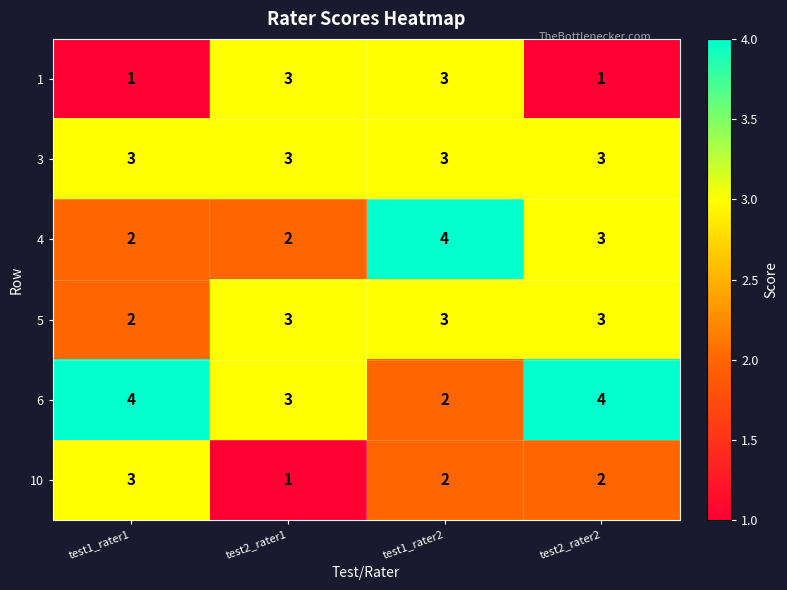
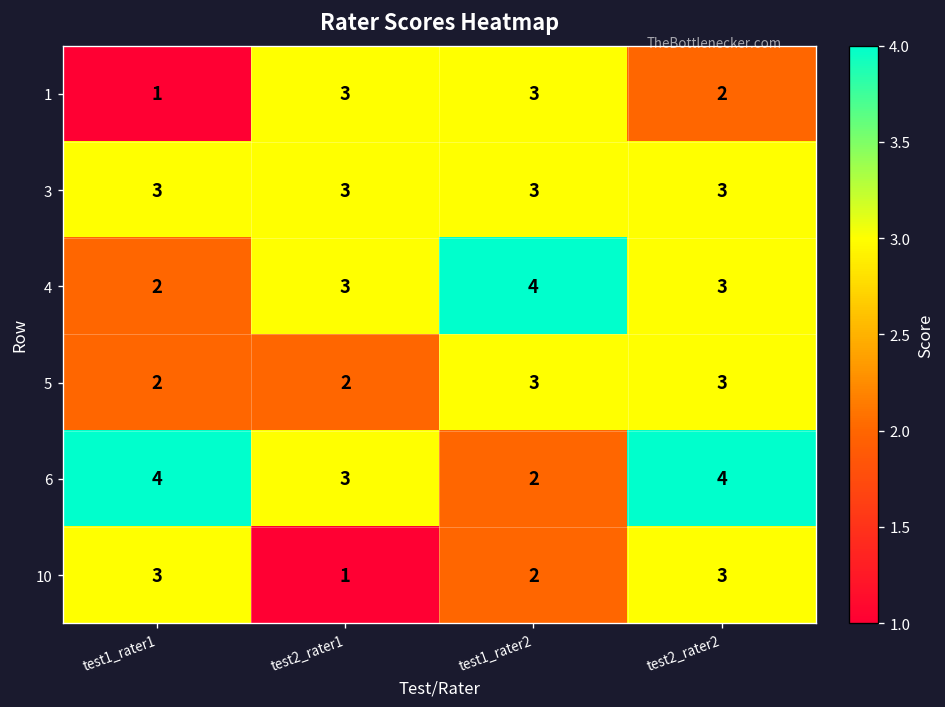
  {
    "1": {
      "test1_rater1": 1,
      "test2_rater1": 3,
      "test1_rater2": 3,
-     "test2_rater2": 1
+     "test2_rater2": 2
    },
    "3": {
      "test1_rater1": 3,
      "test2_rater1": 3,
      "test1_rater2": 3,
      "test2_rater2": 3
    },
    "4": {
      "test1_rater1": 2,
-     "test2_rater1": 2,
+     "test2_rater1": 3,
      "test1_rater2": 4,
      "test2_rater2": 3
    },
    "5": {
      "test1_rater1": 2,
-     "test2_rater1": 3,
+     "test2_rater1": 2,
      "test1_rater2": 3,
      "test2_rater2": 3
    },
    "6": {
      "test1_rater1": 4,
      "test2_rater1": 3,
      "test1_rater2": 2,
      "test2_rater2": 4
    },
    "10": {
      "test1_rater1": 3,
      "test2_rater1": 1,
      "test1_rater2": 2,
-     "test2_rater2": 2
+     "test2_rater2": 3
    }
  }
